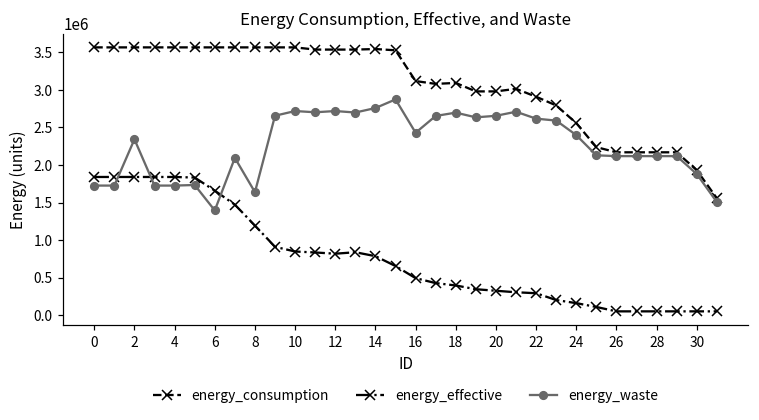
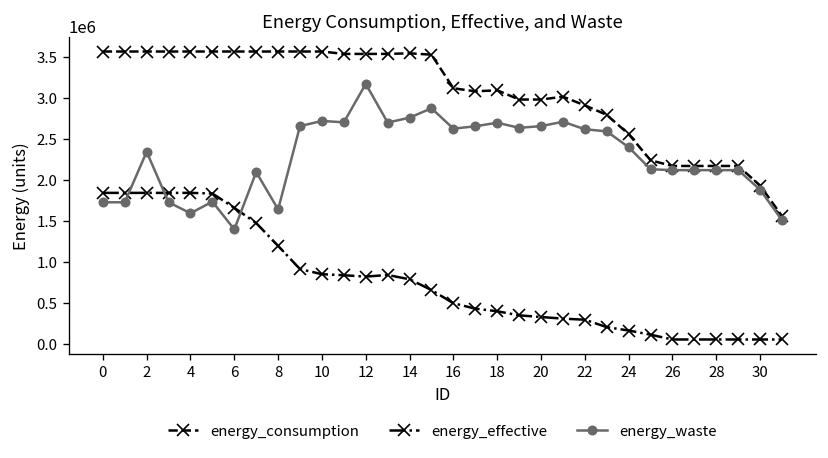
  {
    "energy_waste": {
      "0": 1700000,
      "2": 2300000,
-     "4": 1700000,
+     "4": 1600000,
      "6": 1400000,
      "8": 1600000,
      "10": 2700000,
-     "12": 2700000,
+     "12": 3200000,
      "14": 2800000,
-     "16": 2400000,
+     "16": 2600000,
      "18": 2700000,
      "20": 2700000,
      "22": 2600000,
      "24": 2400000,
      "26": 2100000,
      "28": 2100000,
      "30": 1900000
    }
  }
